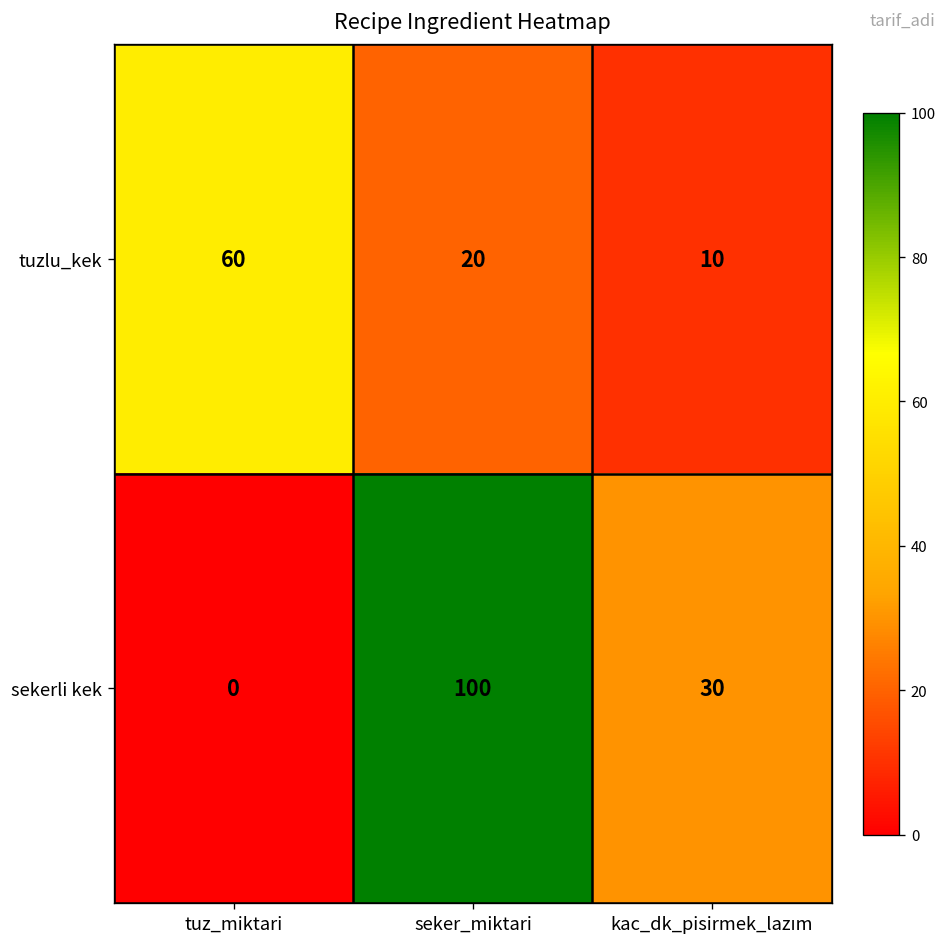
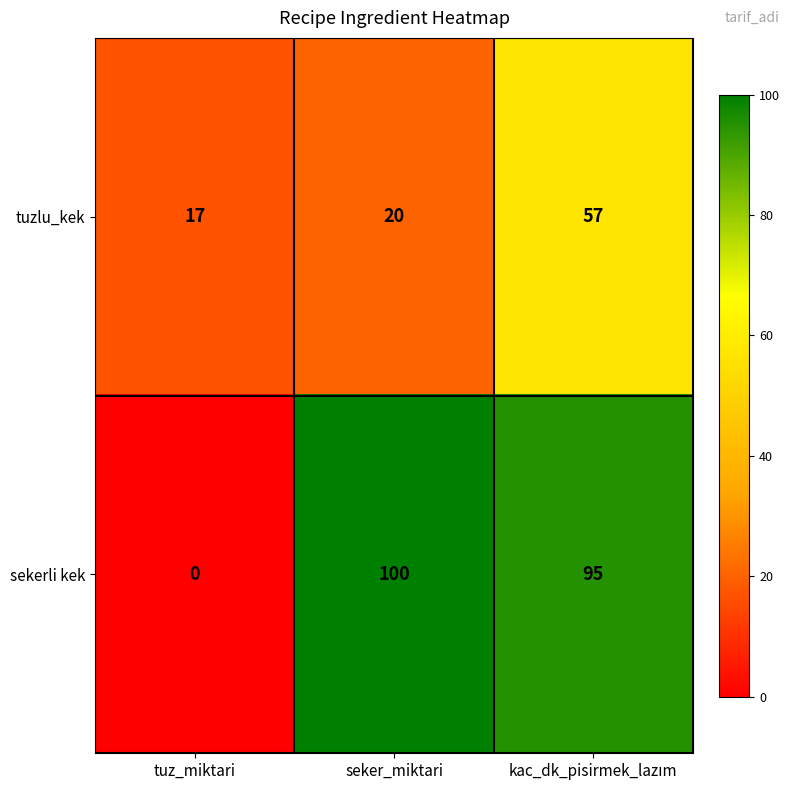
  {
    "tuzlu_kek": {
-     "tuz_miktari": 60,
+     "tuz_miktari": 17,
      "seker_miktari": 20,
-     "kac_dk_pisirmek_lazım": 10
+     "kac_dk_pisirmek_lazım": 57
    },
    "sekerli kek": {
      "tuz_miktari": 0,
      "seker_miktari": 100,
-     "kac_dk_pisirmek_lazım": 30
+     "kac_dk_pisirmek_lazım": 95
    }
  }
